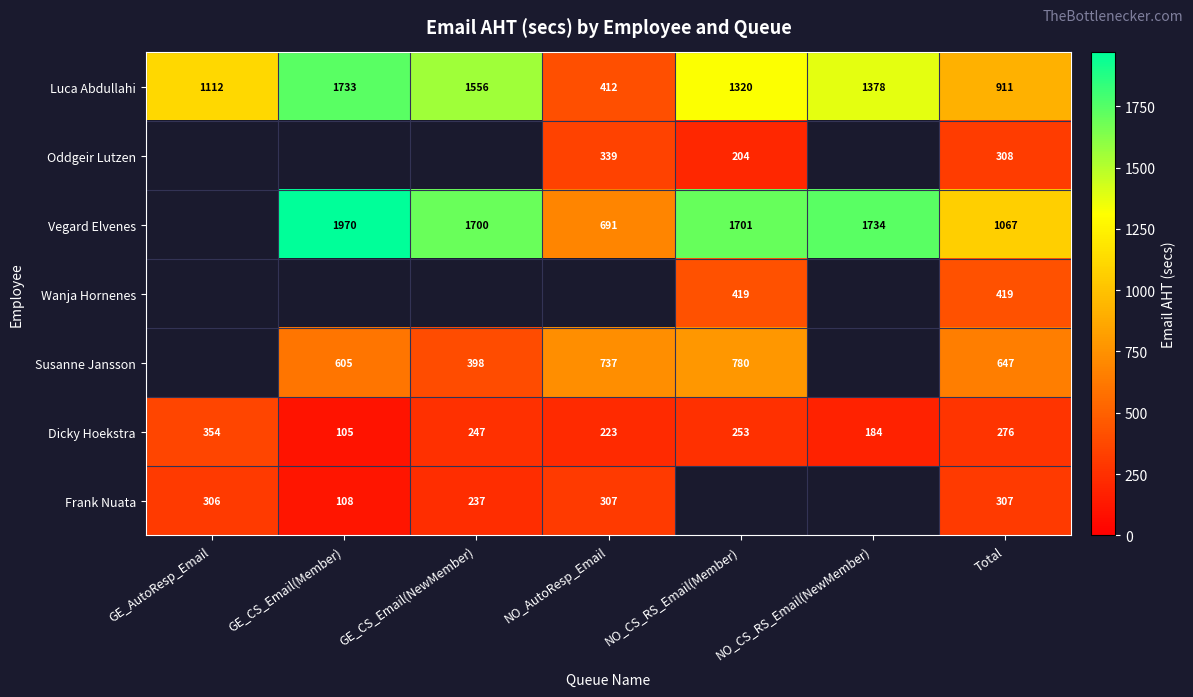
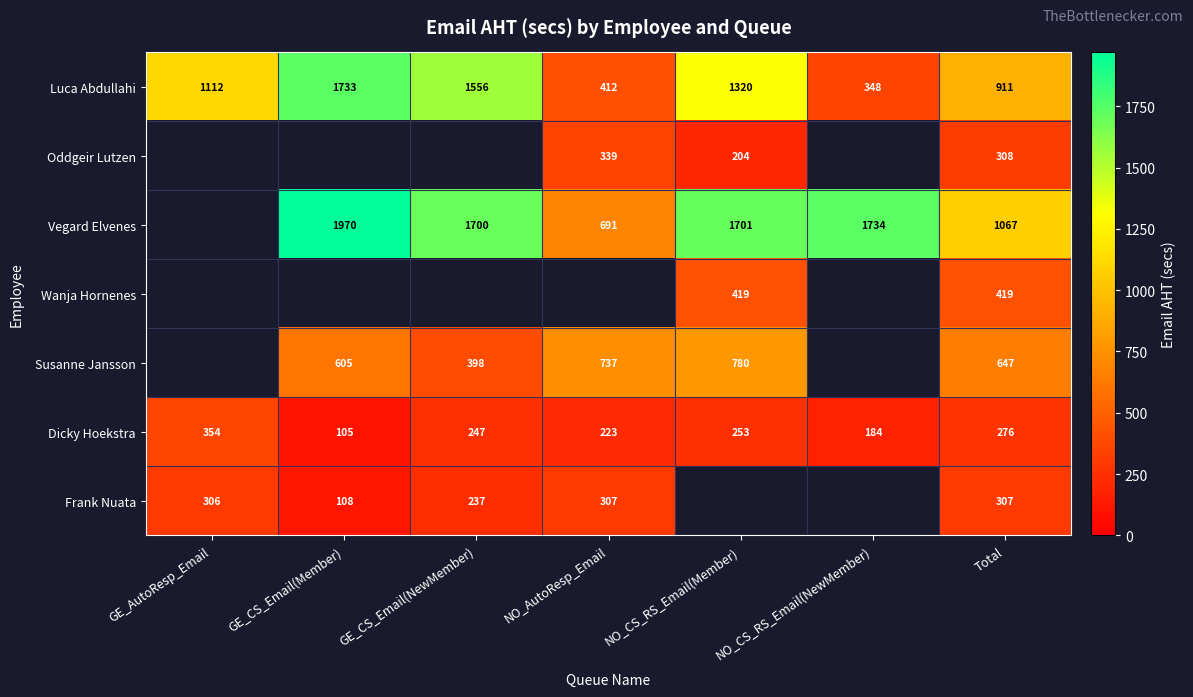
  {
    "Luca Abdullahi": {
      "GE_AutoResp_Email": 1112,
      "GE_CS_Email(Member)": 1733,
      "GE_CS_Email(NewMember)": 1556,
      "NO_AutoResp_Email": 412,
      "NO_CS_RS_Email(Member)": 1320,
-     "NO_CS_RS_Email(NewMember)": 1378,
+     "NO_CS_RS_Email(NewMember)": 348,
      "Total": 911
    },
    "Oddgeir Lutzen": {
      "NO_AutoResp_Email": 339,
      "NO_CS_RS_Email(Member)": 204,
      "Total": 308
    },
    "Vegard Elvenes": {
      "GE_CS_Email(Member)": 1970,
      "GE_CS_Email(NewMember)": 1700,
      "NO_AutoResp_Email": 691,
      "NO_CS_RS_Email(Member)": 1701,
      "NO_CS_RS_Email(NewMember)": 1734,
      "Total": 1067
    },
    "Wanja Hornenes": {
      "NO_CS_RS_Email(Member)": 419,
      "Total": 419
    },
    "Susanne Jansson": {
      "GE_CS_Email(Member)": 605,
      "GE_CS_Email(NewMember)": 398,
      "NO_AutoResp_Email": 737,
      "NO_CS_RS_Email(Member)": 780,
      "Total": 647
    },
    "Dicky Hoekstra": {
      "GE_AutoResp_Email": 354,
      "GE_CS_Email(Member)": 105,
      "GE_CS_Email(NewMember)": 247,
      "NO_AutoResp_Email": 223,
      "NO_CS_RS_Email(Member)": 253,
      "NO_CS_RS_Email(NewMember)": 184,
      "Total": 276
    },
    "Frank Nuata": {
      "GE_AutoResp_Email": 306,
      "GE_CS_Email(Member)": 108,
      "GE_CS_Email(NewMember)": 237,
      "NO_AutoResp_Email": 307,
      "Total": 307
    }
  }
